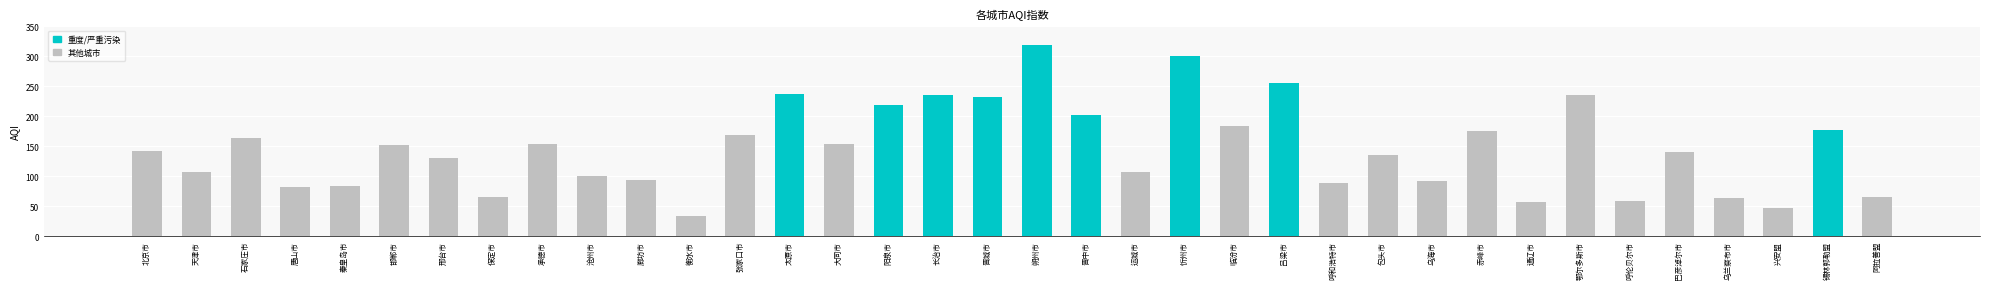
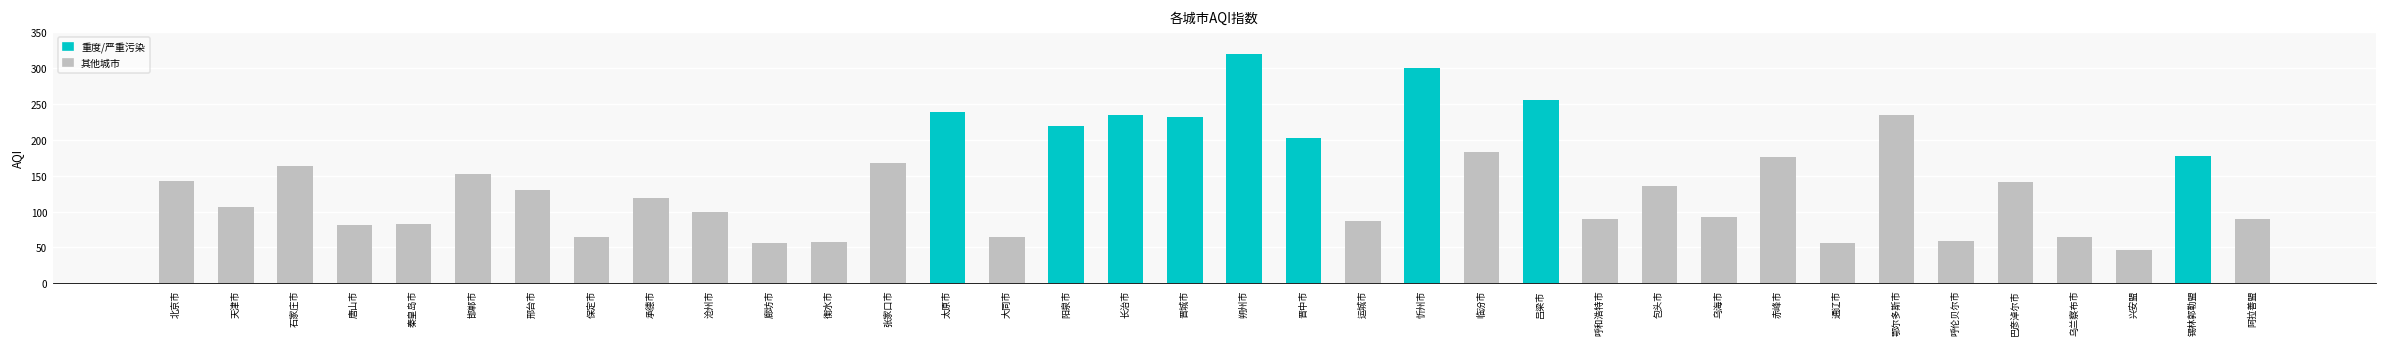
  {
    "北京市": 140,
    "天津市": 110,
    "石家庄市": 160,
    "唐山市": 80,
    "秦皇岛市": 80,
    "邯郸市": 150,
    "邢台市": 130,
    "保定市": 70,
-   "承德市": 150,
+   "承德市": 120,
    "沧州市": 100,
-   "廊坊市": 90,
-   "衡水市": 30,
+   "廊坊市": 60,
+   "衡水市": 60,
    "张家口市": 170,
    "太原市": 240,
-   "大同市": 150,
+   "大同市": 70,
    "阳泉市": 220,
    "长治市": 240,
    "晋城市": 230,
    "朔州市": 320,
    "晋中市": 200,
-   "运城市": 110,
+   "运城市": 90,
    "忻州市": 300,
    "临汾市": 180,
    "吕梁市": 260,
    "呼和浩特市": 90,
    "包头市": 140,
    "乌海市": 90,
    "赤峰市": 180,
    "通辽市": 60,
    "鄂尔多斯市": 240,
    "呼伦贝尔市": 60,
    "巴彦淖尔市": 140,
    "乌兰察布市": 60,
    "兴安盟": 50,
    "锡林郭勒盟": 180,
-   "阿拉善盟": 70
+   "阿拉善盟": 90
  }
